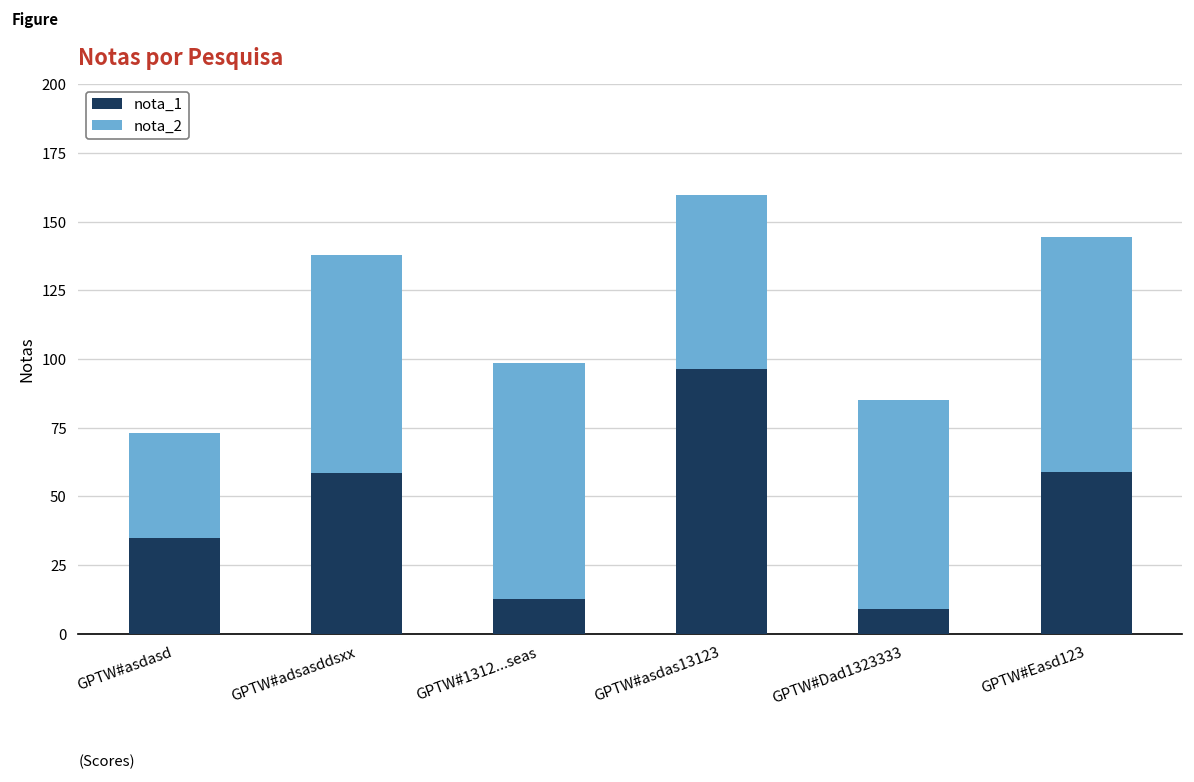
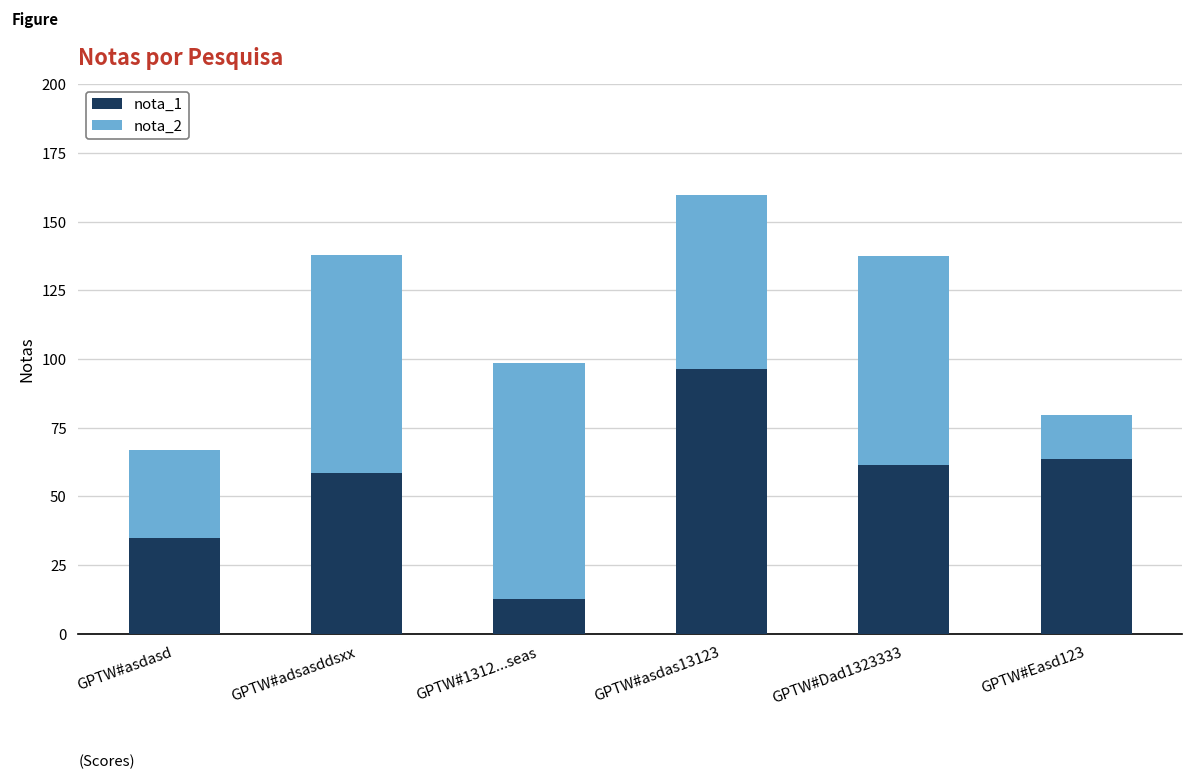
  {
    "nota_1": {
      "GPTW#asdasd": 35,
      "GPTW#adsasddsxx": 59,
      "GPTW#1312...seas": 13,
      "GPTW#asdas13123": 97,
-     "GPTW#Dad1323333": 9,
-     "GPTW#Easd123": 59
+     "GPTW#Dad1323333": 62,
+     "GPTW#Easd123": 64
    },
    "nota_2": {
-     "GPTW#asdasd": 38,
+     "GPTW#asdasd": 32,
      "GPTW#adsasddsxx": 79,
      "GPTW#1312...seas": 86,
      "GPTW#asdas13123": 63,
      "GPTW#Dad1323333": 76,
-     "GPTW#Easd123": 86
+     "GPTW#Easd123": 16
    }
  }
